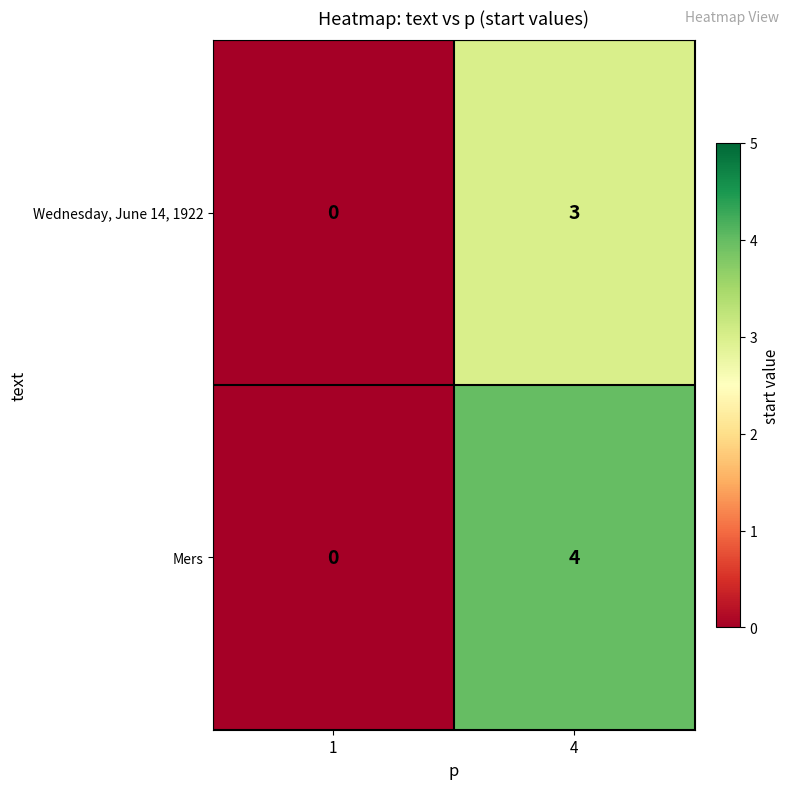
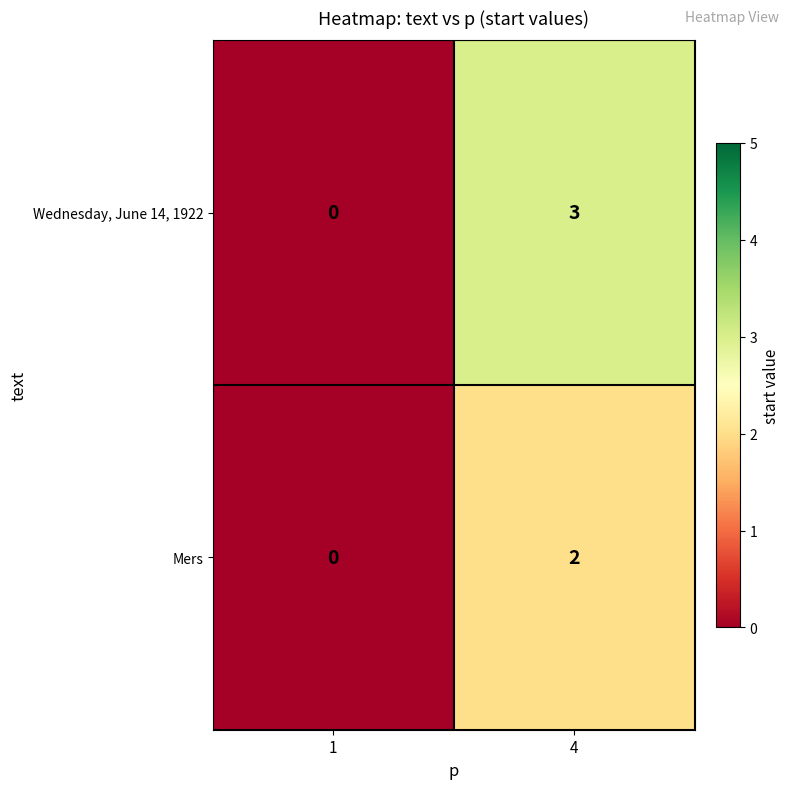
  {
    "Wednesday, June 14, 1922": {
      "1": 0,
      "4": 3
    },
    "Mers": {
      "1": 0,
-     "4": 4
+     "4": 2
    }
  }
